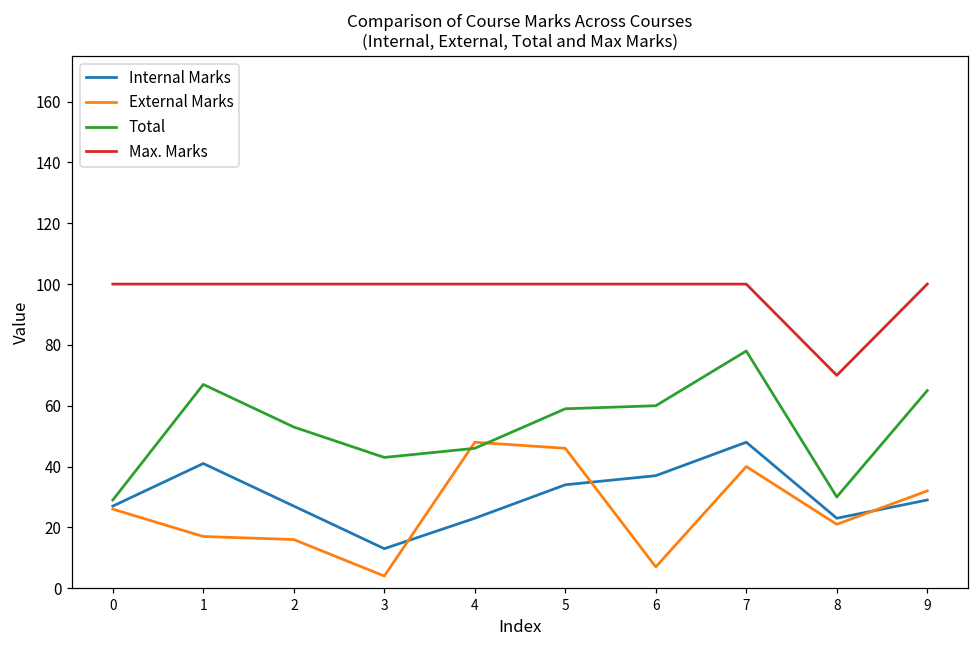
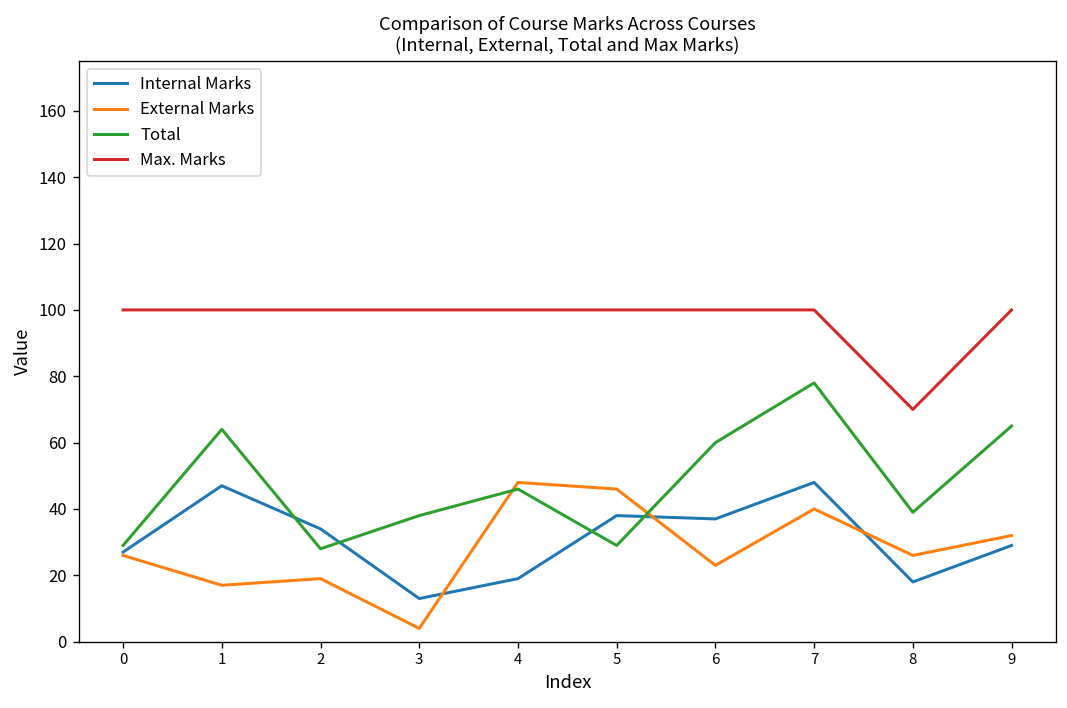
  {
    "Internal Marks": {
      "0": 27,
-     "1": 41,
-     "2": 27,
+     "1": 47,
+     "2": 34,
      "3": 13,
-     "4": 23,
-     "5": 34,
+     "4": 19,
+     "5": 38,
      "6": 37,
      "7": 48,
-     "8": 23,
+     "8": 18,
      "9": 29
    },
    "External Marks": {
      "0": 26,
      "1": 17,
-     "2": 16,
+     "2": 19,
      "3": 4,
      "4": 48,
      "5": 46,
-     "6": 7,
+     "6": 23,
      "7": 40,
-     "8": 21,
+     "8": 26,
      "9": 32
    },
    "Total": {
      "0": 29,
-     "1": 67,
-     "2": 53,
-     "3": 43,
+     "1": 64,
+     "2": 28,
+     "3": 38,
      "4": 46,
-     "5": 59,
+     "5": 29,
      "6": 60,
      "7": 78,
-     "8": 30,
+     "8": 39,
      "9": 65
    },
    "Max. Marks": {
      "0": 100,
      "1": 100,
      "2": 100,
      "3": 100,
      "4": 100,
      "5": 100,
      "6": 100,
      "7": 100,
      "8": 70,
      "9": 100
    }
  }
